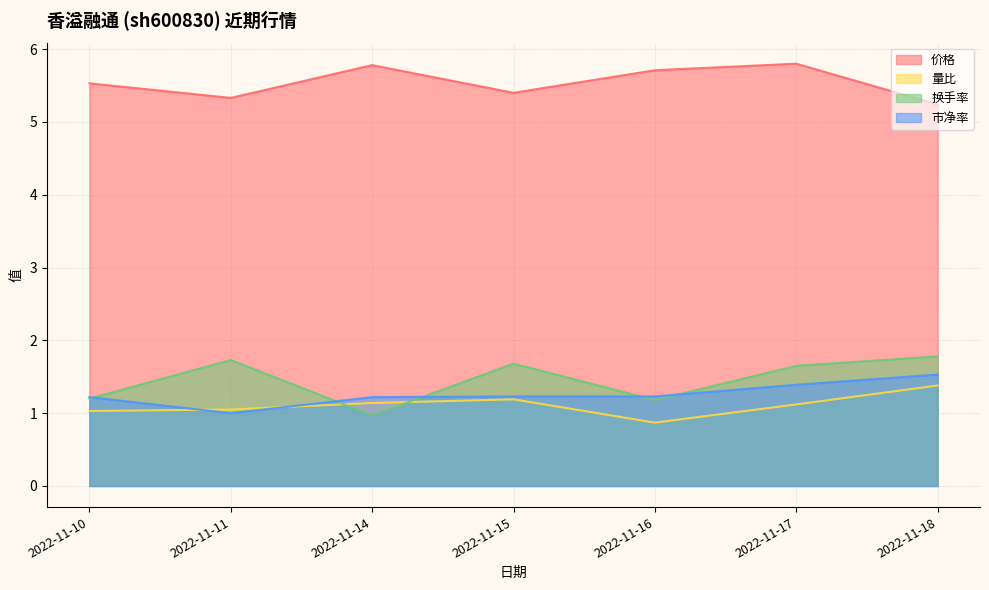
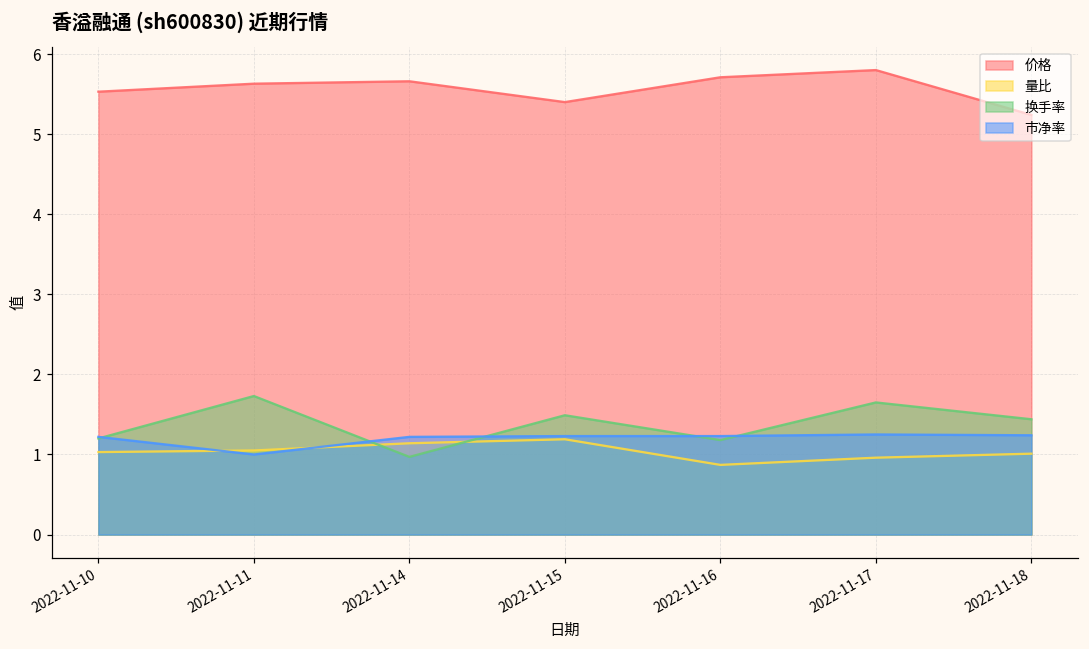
  {
    "价格": {
      "2022-11-10": 5.5,
-     "2022-11-11": 5.3,
-     "2022-11-14": 5.8,
+     "2022-11-11": 5.6,
+     "2022-11-14": 5.7,
      "2022-11-15": 5.4,
      "2022-11-16": 5.7,
      "2022-11-17": 5.8
    },
    "量比": {
      "2022-11-10": 1.0,
      "2022-11-11": 1.1,
      "2022-11-14": 1.1,
      "2022-11-15": 1.2,
      "2022-11-16": 0.9,
-     "2022-11-17": 1.1,
-     "2022-11-18": 1.4
+     "2022-11-17": 1.0,
+     "2022-11-18": 1.0
    },
    "换手率": {
      "2022-11-11": 1.7,
      "2022-11-14": 1.0,
-     "2022-11-15": 1.7,
+     "2022-11-15": 1.5,
      "2022-11-16": 1.2,
      "2022-11-17": 1.7,
-     "2022-11-18": 1.8
+     "2022-11-18": 1.4
    },
    "市净率": {
      "2022-11-11": 1.0,
      "2022-11-14": 1.2,
      "2022-11-15": 1.2,
      "2022-11-16": 1.2,
-     "2022-11-17": 1.4,
-     "2022-11-18": 1.5
+     "2022-11-17": 1.3,
+     "2022-11-18": 1.2
    }
  }
